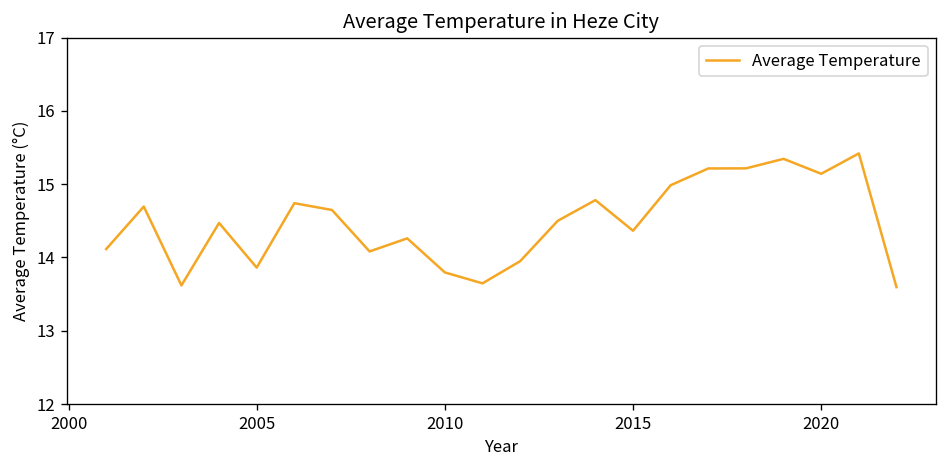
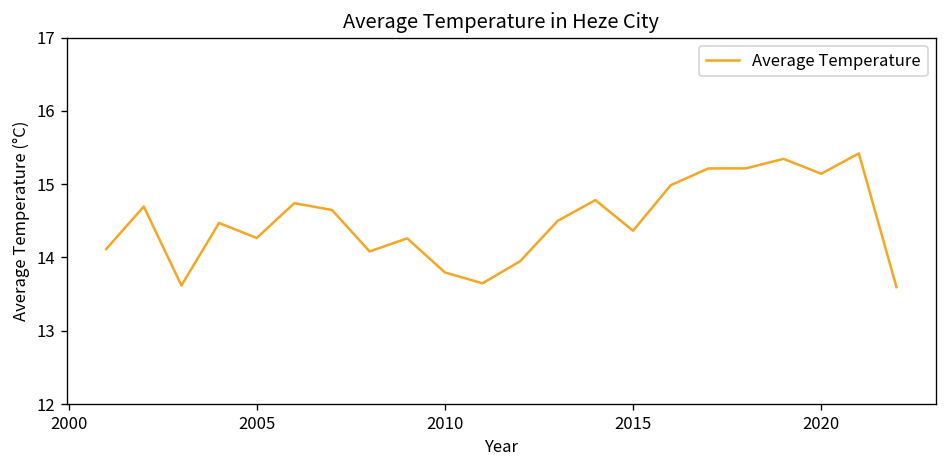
  {
-   "2005": 13.9,
+   "2005": 14.3,
    "2010": 13.8,
    "2015": 14.4,
    "2020": 15.1
  }
